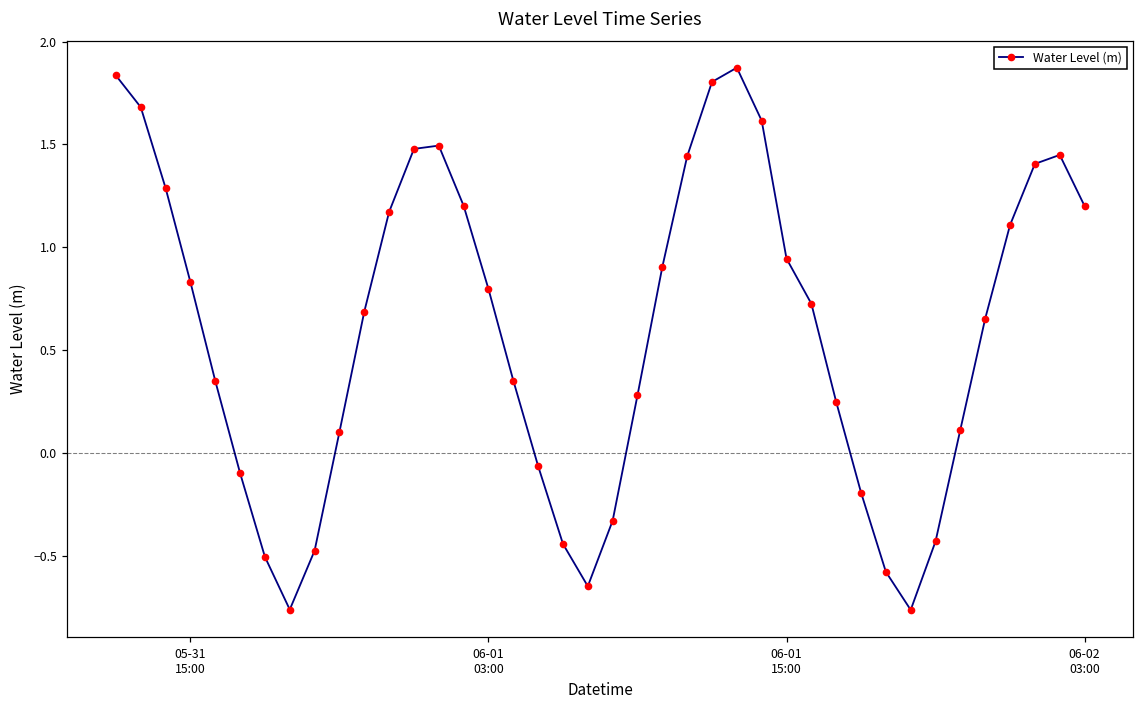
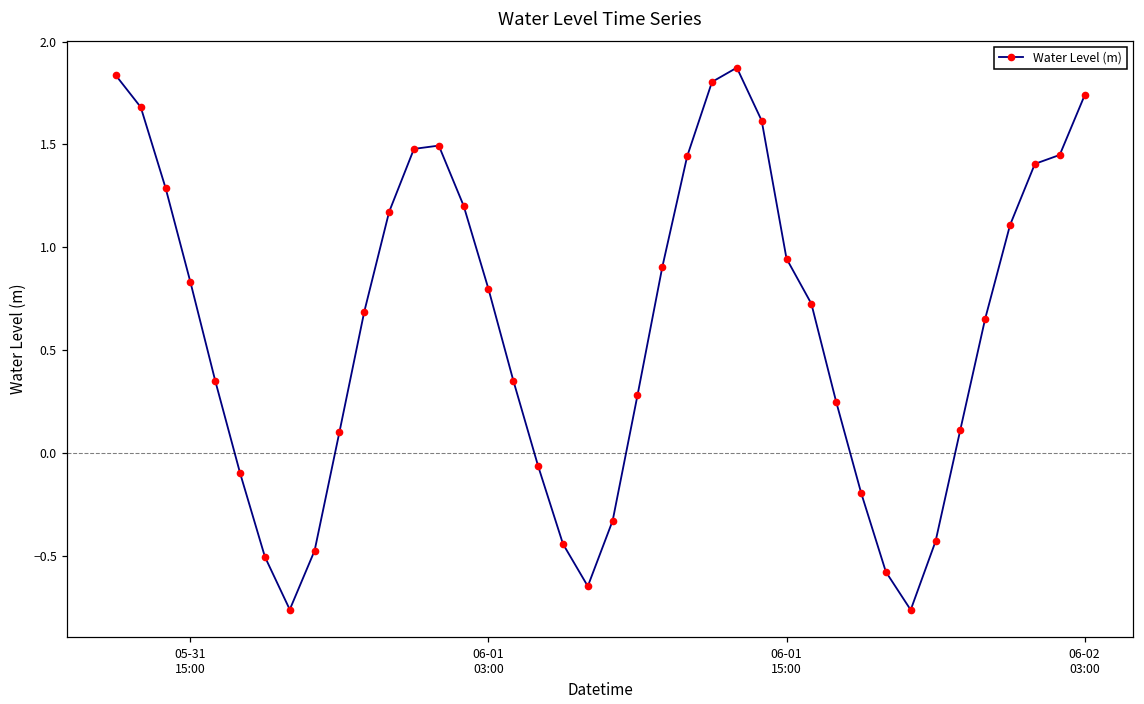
  {
    "05-31 15:00": 0.83,
    "06-01 03:00": 0.80,
    "06-01 15:00": 0.94,
-   "06-02 03:00": 1.20
+   "06-02 03:00": 1.74
  }
